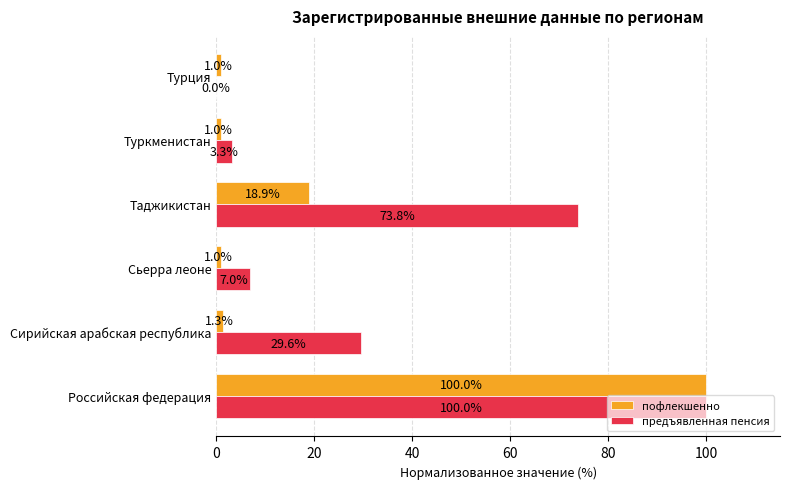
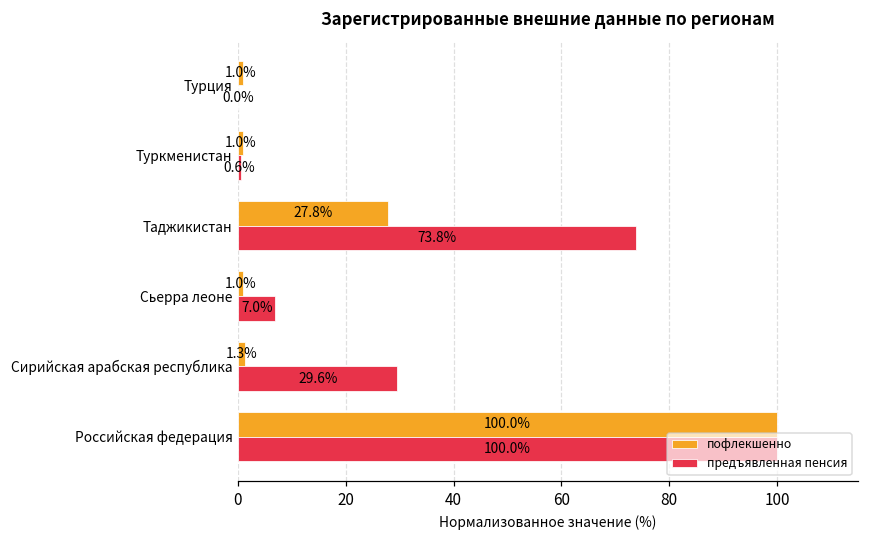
  {
    "пофлекшенно": {
      "Турция": "1.0%",
      "Туркменистан": "1.0%",
-     "Таджикистан": "18.9%",
+     "Таджикистан": "27.8%",
      "Сьерра леоне": "1.0%",
      "Сирийская арабская республика": "1.3%",
      "Российская федерация": "100.0%"
    },
    "предъявленная пенсия": {
      "Турция": "0.0%",
-     "Туркменистан": "3.3%",
+     "Туркменистан": "0.6%",
      "Таджикистан": "73.8%",
      "Сьерра леоне": "7.0%",
      "Сирийская арабская республика": "29.6%"
    }
  }
